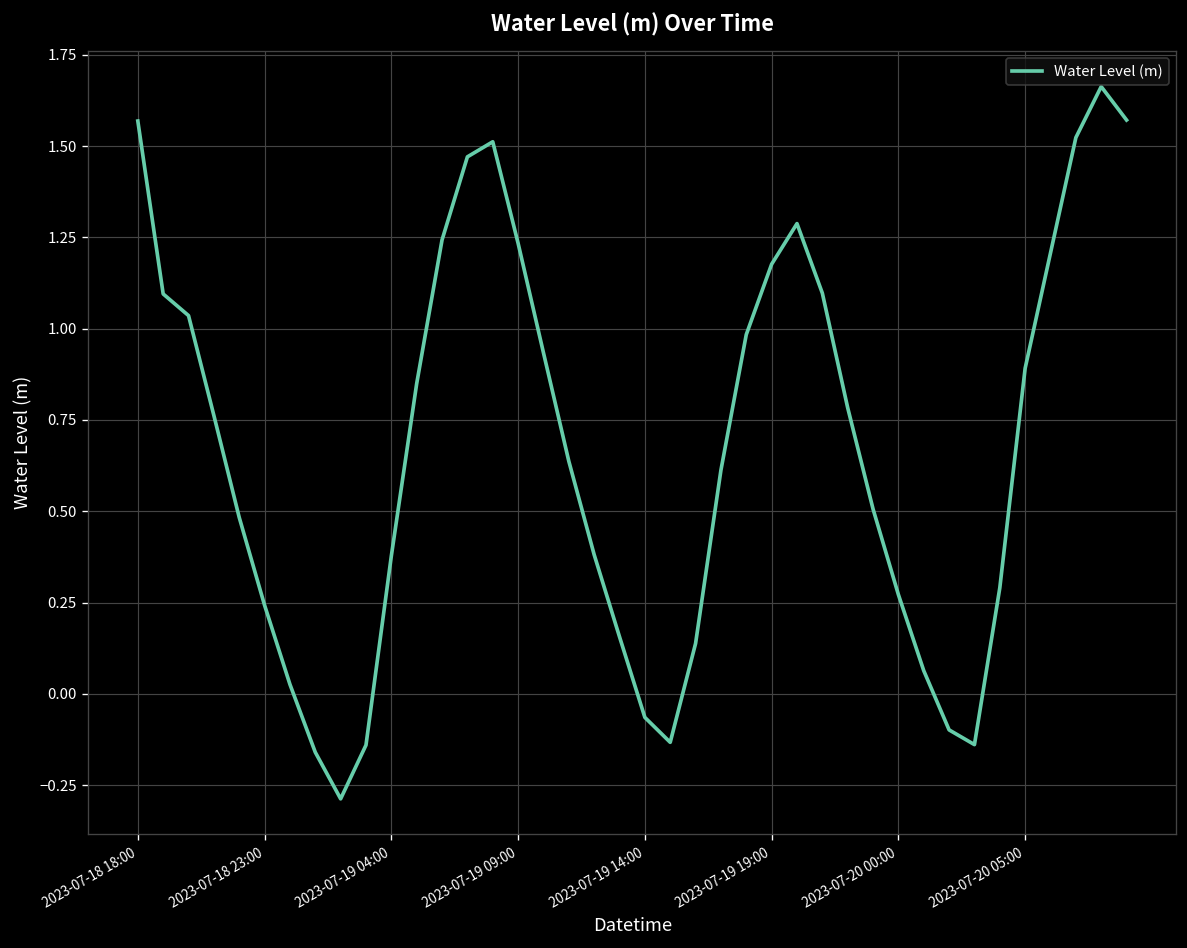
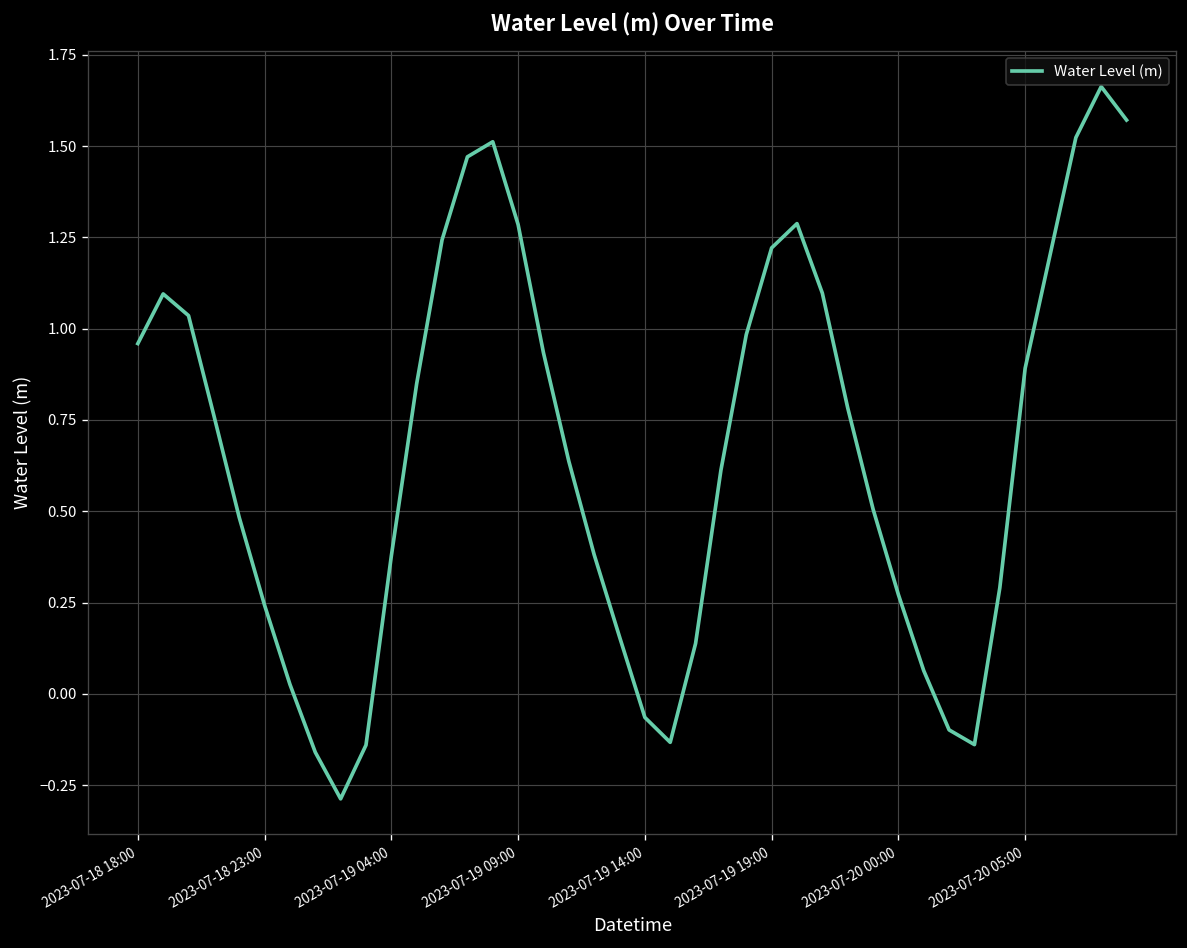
  {
-   "2023-07-18 18:00": 1.57,
+   "2023-07-18 18:00": 0.96,
    "2023-07-18 23:00": 0.24,
    "2023-07-19 04:00": 0.38,
-   "2023-07-19 09:00": 1.23,
+   "2023-07-19 09:00": 1.29,
    "2023-07-19 14:00": -0.06,
-   "2023-07-19 19:00": 1.18,
+   "2023-07-19 19:00": 1.22,
    "2023-07-20 00:00": 0.27,
    "2023-07-20 05:00": 0.89
  }
